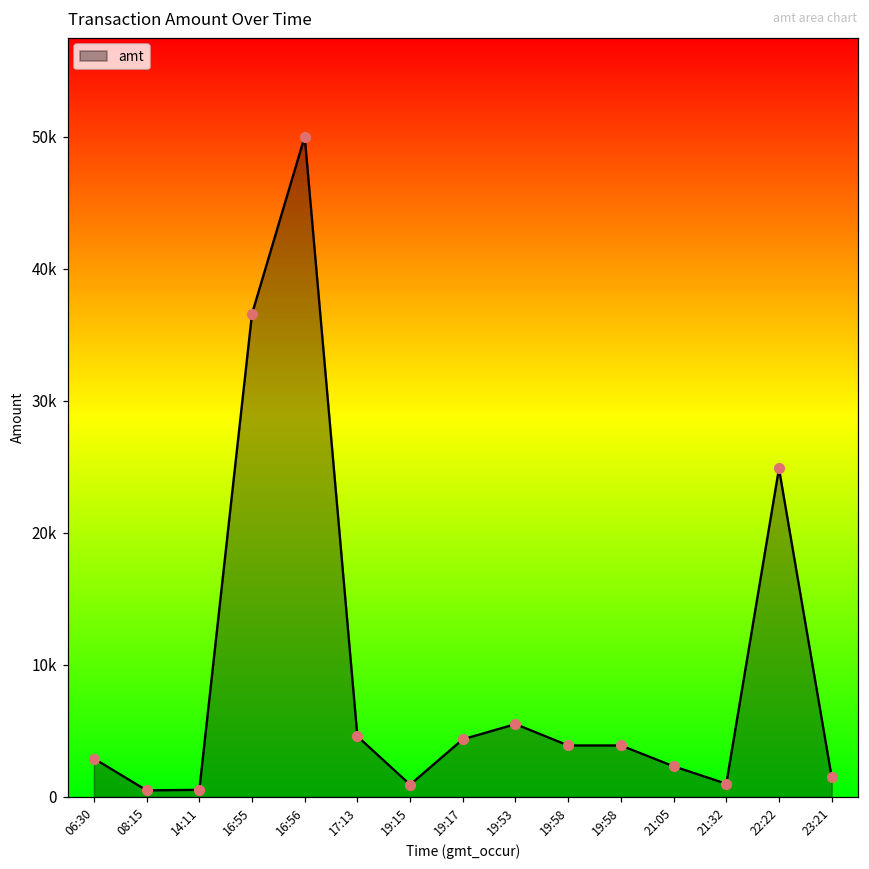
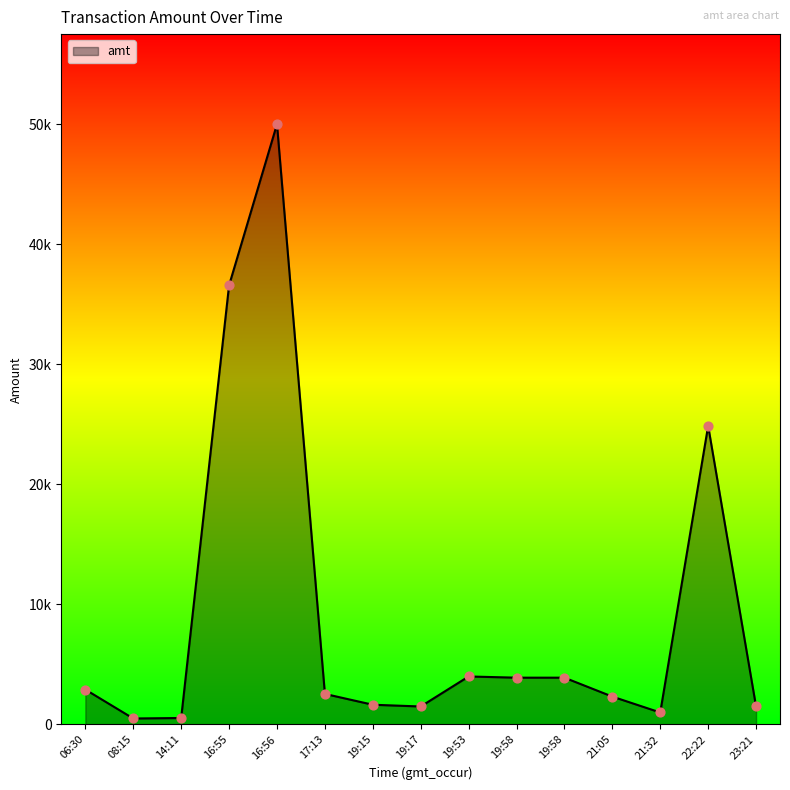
  {
    "06:30": 2900,
    "08:15": 500,
    "14:11": 500,
    "16:55": 36600,
    "16:56": 50000,
-   "17:13": 4600,
-   "19:15": 900,
-   "19:17": 4400,
-   "19:53": 5500,
+   "17:13": 2500,
+   "19:15": 1600,
+   "19:17": 1500,
+   "19:53": 4000,
    "21:05": 2300,
    "21:32": 1000,
    "22:22": 24900,
    "23:21": 1500
  }
